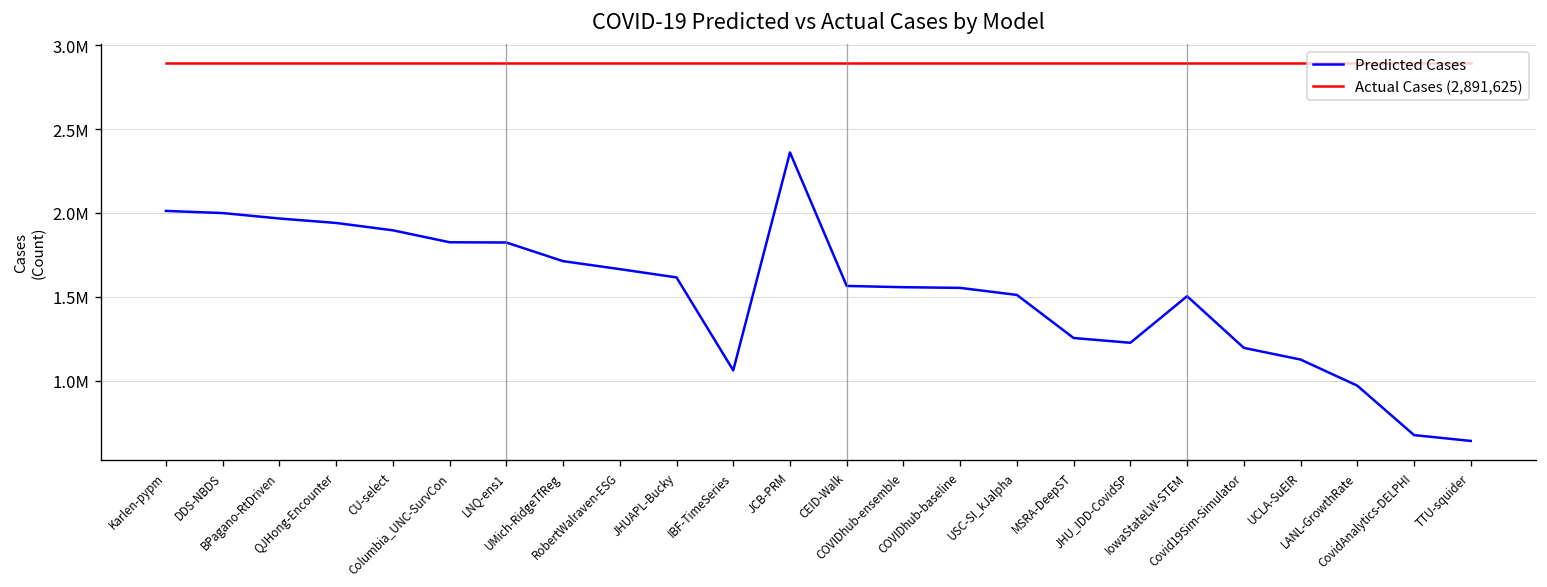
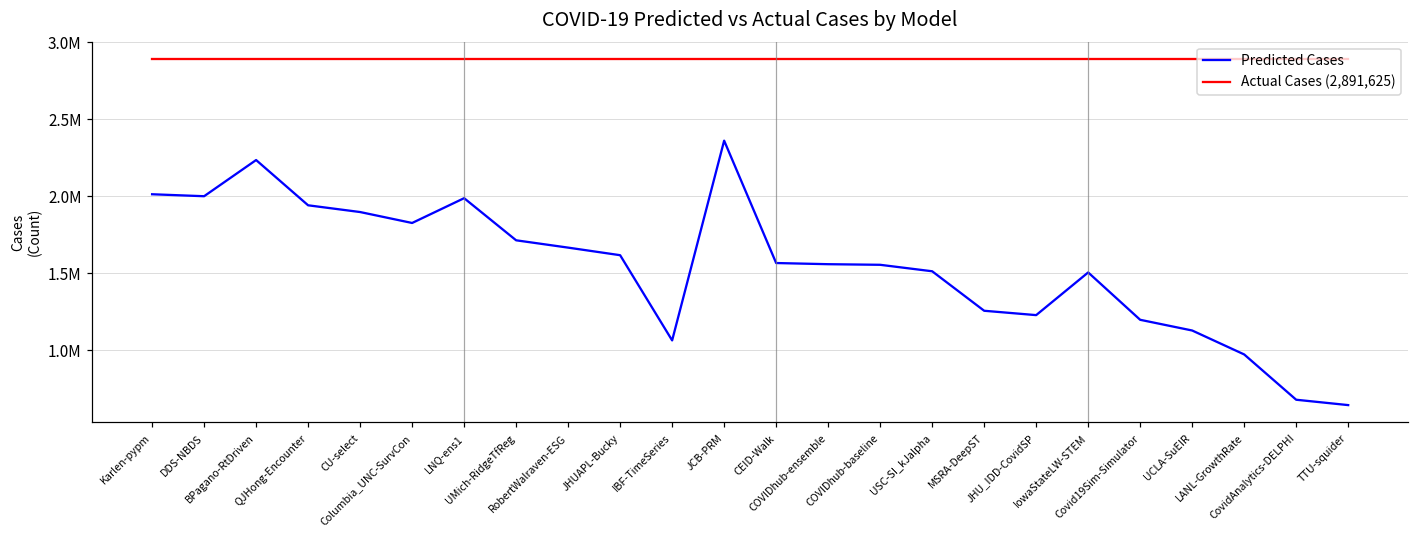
  {
    "Predicted Cases": {
      "Karlen-pypm": 2010000,
      "DDS-NBDS": 2000000,
-     "BPagano-RtDriven": 1970000,
+     "BPagano-RtDriven": 2230000,
      "QJHong-Encounter": 1940000,
      "CU-select": 1900000,
      "Columbia_UNC-SurvCon": 1830000,
-     "LNQ-ens1": 1820000,
+     "LNQ-ens1": 1990000,
      "UMich-RidgeTfReg": 1710000,
      "RobertWalraven-ESG": 1670000,
      "JHUAPL-Bucky": 1620000,
      "IBF-TimeSeries": 1060000,
      "JCB-PRM": 2360000,
      "CEID-Walk": 1570000,
      "COVIDhub-ensemble": 1560000,
      "COVIDhub-baseline": 1550000,
      "USC-SI_kJalpha": 1510000,
      "MSRA-DeepST": 1260000,
      "JHU_IDD-CovidSP": 1230000,
      "IowaStateLW-STEM": 1500000,
      "Covid19Sim-Simulator": 1200000,
      "UCLA-SuEIR": 1130000,
      "LANL-GrowthRate": 970000,
      "CovidAnalytics-DELPHI": 680000,
      "TTU-squider": 640000
    },
    "Actual Cases (2,891,625)": {
      "Karlen-pypm": 2890000,
      "DDS-NBDS": 2890000,
      "BPagano-RtDriven": 2890000,
      "QJHong-Encounter": 2890000,
      "CU-select": 2890000,
      "Columbia_UNC-SurvCon": 2890000,
      "LNQ-ens1": 2890000,
      "UMich-RidgeTfReg": 2890000,
      "RobertWalraven-ESG": 2890000,
      "JHUAPL-Bucky": 2890000,
      "IBF-TimeSeries": 2890000,
      "JCB-PRM": 2890000,
      "CEID-Walk": 2890000,
      "COVIDhub-ensemble": 2890000,
      "COVIDhub-baseline": 2890000,
      "USC-SI_kJalpha": 2890000,
      "MSRA-DeepST": 2890000,
      "JHU_IDD-CovidSP": 2890000,
      "IowaStateLW-STEM": 2890000,
      "Covid19Sim-Simulator": 2890000,
      "UCLA-SuEIR": 2890000
    }
  }
